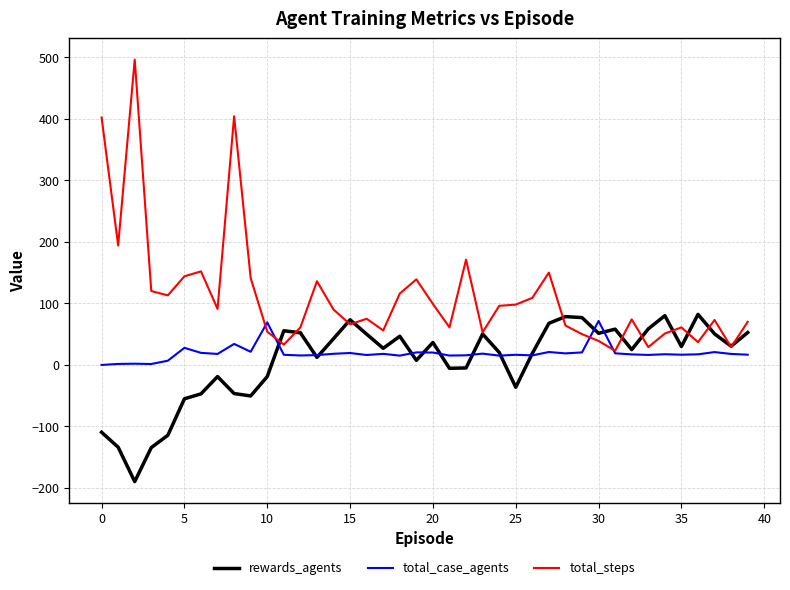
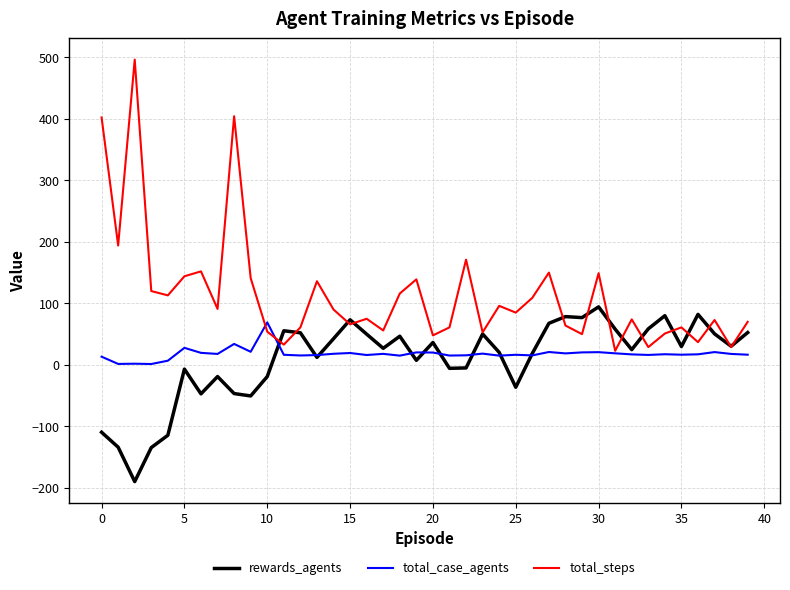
  {
    "rewards_agents": {
      "0": -110,
-     "5": -60,
+     "5": -10,
      "10": -20,
      "15": 70,
      "20": 40,
      "25": -40,
-     "30": 50,
+     "30": 90,
      "35": 30
    },
    "total_case_agents": {
-     "0": 0,
+     "0": 10,
      "5": 30,
      "10": 70,
      "15": 20,
      "20": 20,
      "25": 20,
-     "30": 70,
+     "30": 20,
      "35": 20
    },
    "total_steps": {
      "0": 400,
      "5": 140,
      "10": 50,
      "15": 70,
-     "20": 100,
-     "25": 100,
-     "30": 40,
+     "20": 50,
+     "25": 90,
+     "30": 150,
      "35": 60
    }
  }
